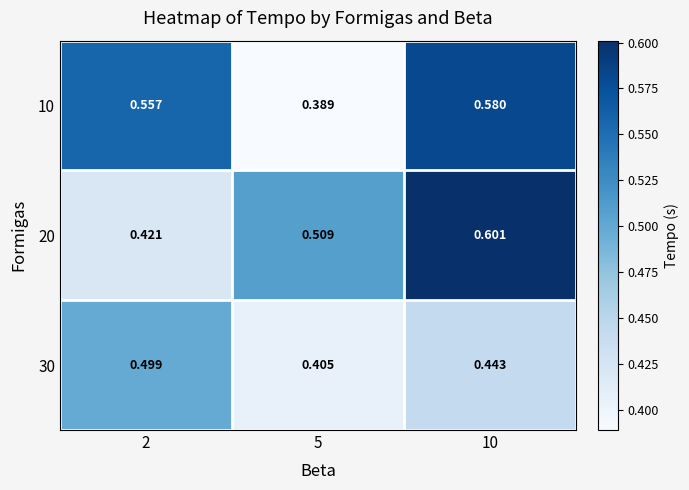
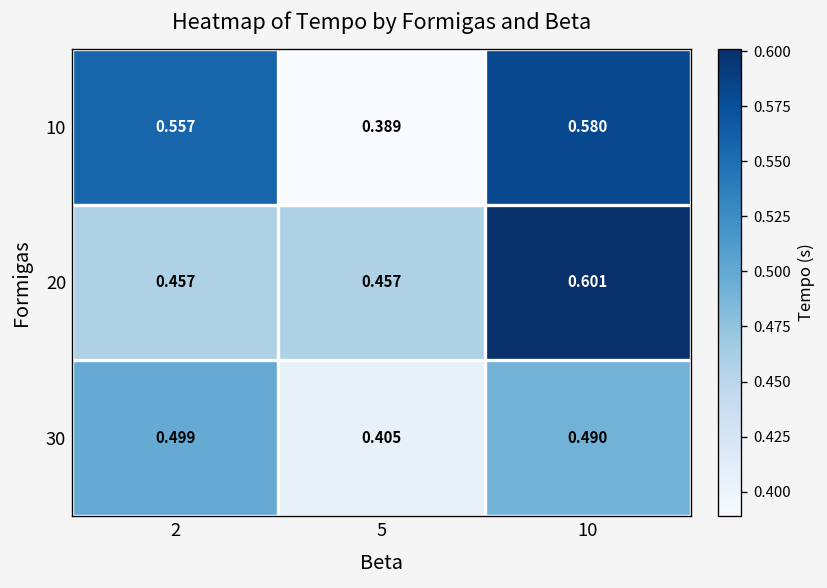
  {
    "10": {
      "2": 0.557,
      "5": 0.389,
      "10": 0.580
    },
    "20": {
-     "2": 0.421,
-     "5": 0.509,
+     "2": 0.457,
+     "5": 0.457,
      "10": 0.601
    },
    "30": {
      "2": 0.499,
      "5": 0.405,
-     "10": 0.443
+     "10": 0.490
    }
  }
